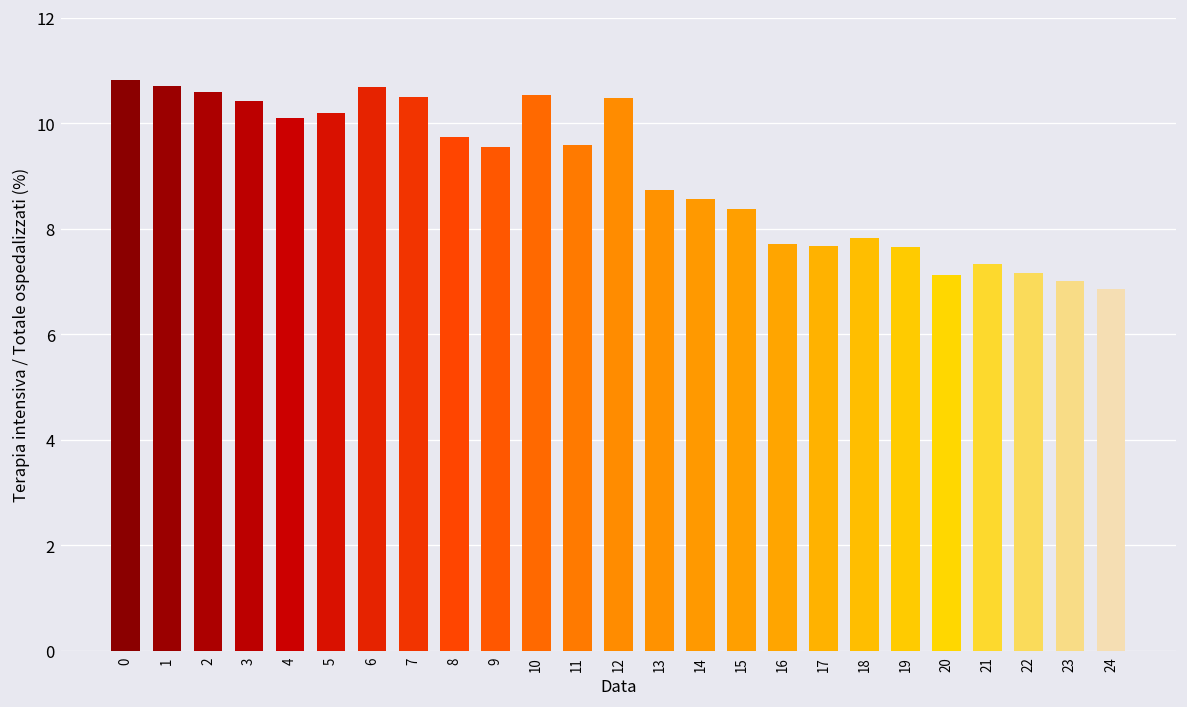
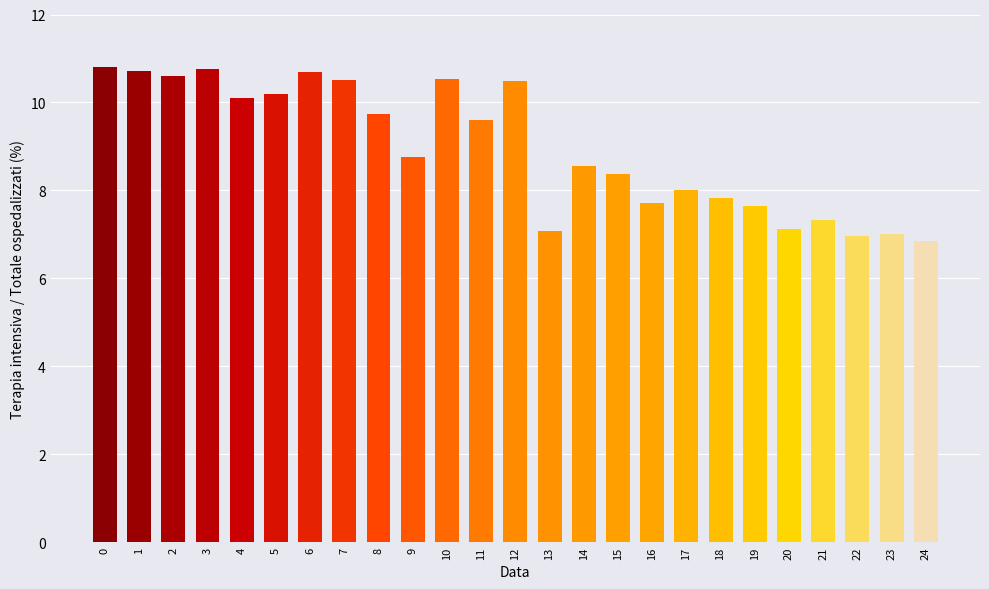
  {
    "0": 10.8,
    "1": 10.7,
    "2": 10.6,
-   "3": 10.4,
+   "3": 10.8,
    "4": 10.1,
    "5": 10.2,
    "6": 10.7,
    "7": 10.5,
    "8": 9.7,
-   "9": 9.5,
+   "9": 8.8,
    "10": 10.5,
    "11": 9.6,
    "12": 10.5,
-   "13": 8.7,
+   "13": 7.1,
    "14": 8.6,
    "15": 8.4,
    "16": 7.7,
-   "17": 7.7,
+   "17": 8.0,
    "18": 7.8,
    "19": 7.6,
    "20": 7.1,
    "21": 7.3,
-   "22": 7.2,
+   "22": 7.0,
    "23": 7.0,
    "24": 6.9
  }
